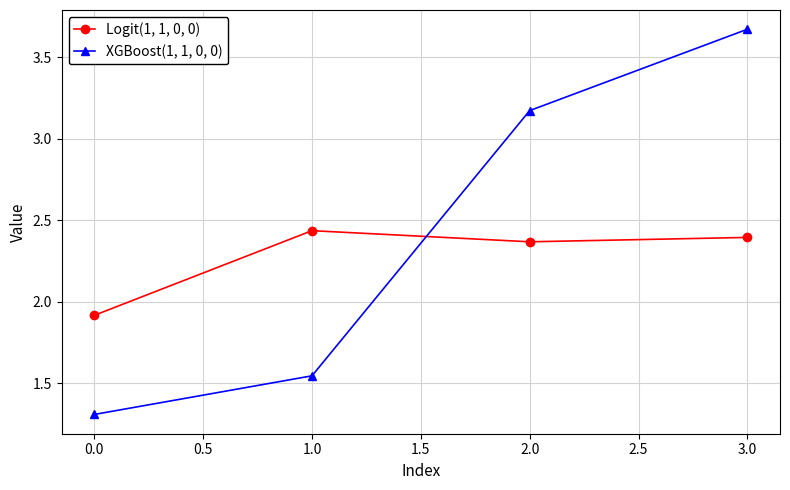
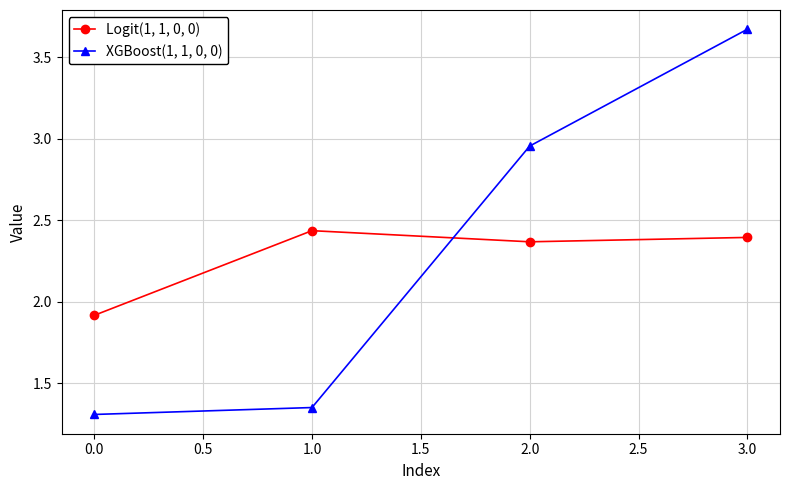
  {
    "Logit(1, 1, 0, 0)": {
      "0.0": 1.92,
      "1.0": 2.44,
      "2.0": 2.37,
      "3.0": 2.39
    },
    "XGBoost(1, 1, 0, 0)": {
      "0.0": 1.31,
-     "1.0": 1.55,
-     "2.0": 3.17,
+     "1.0": 1.35,
+     "2.0": 2.96,
      "3.0": 3.67
    }
  }
